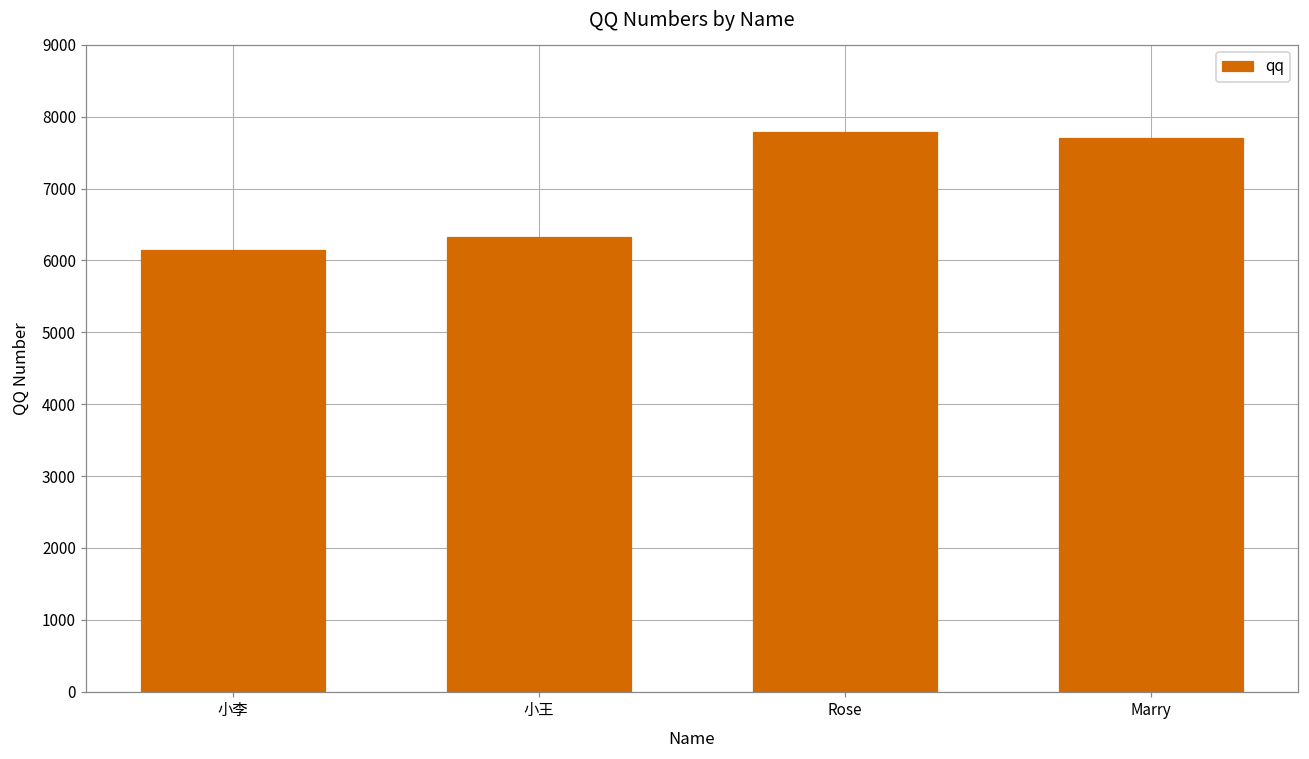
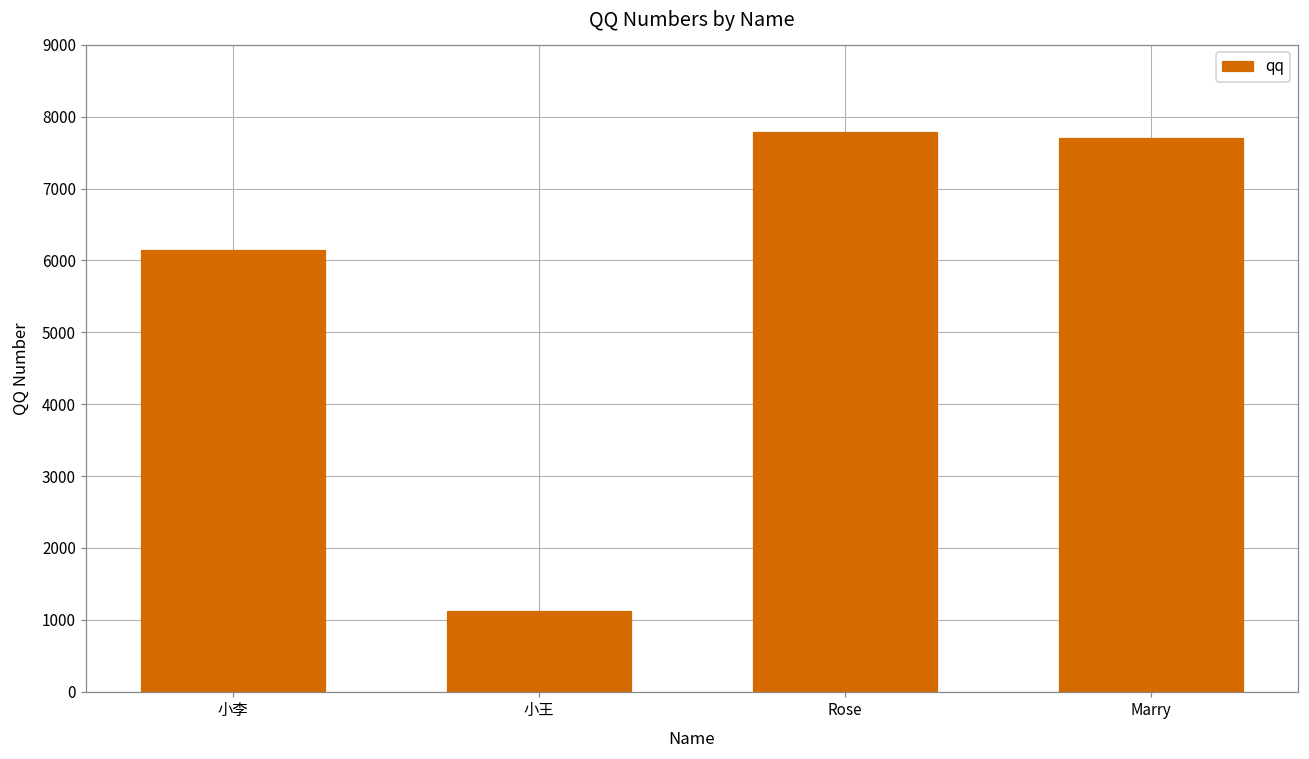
  {
    "小李": 6100,
-   "小王": 6300,
+   "小王": 1100,
    "Rose": 7800,
    "Marry": 7700
  }
